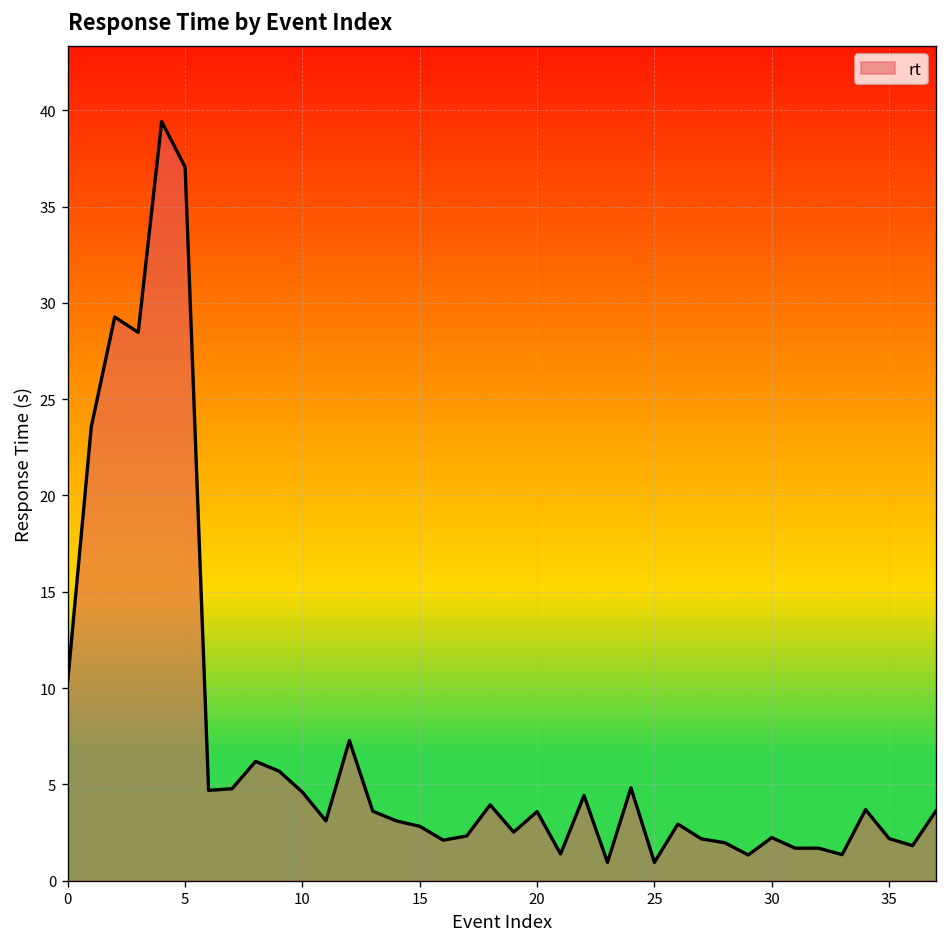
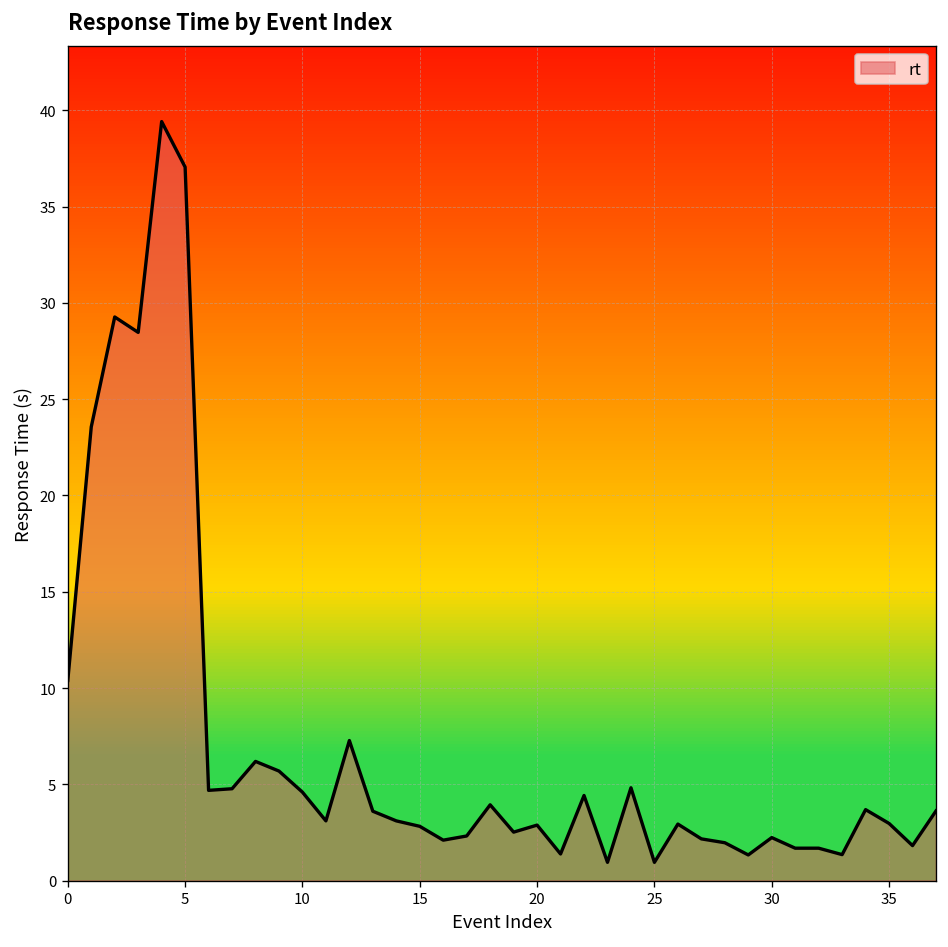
  {
    "0": 10.4,
    "5": 37.0,
    "10": 4.6,
    "15": 2.8,
-   "20": 3.6,
+   "20": 2.9,
    "25": 1.0,
    "30": 2.2,
-   "35": 2.2
+   "35": 3.0
  }
